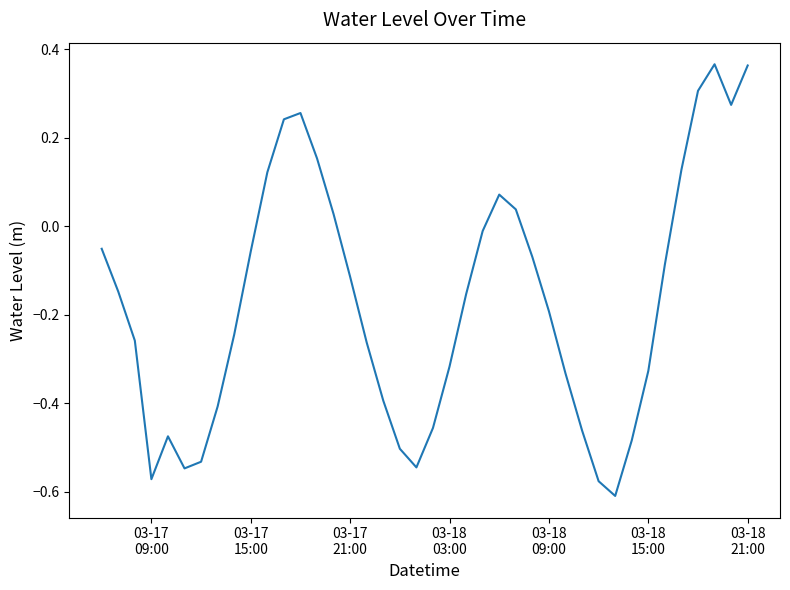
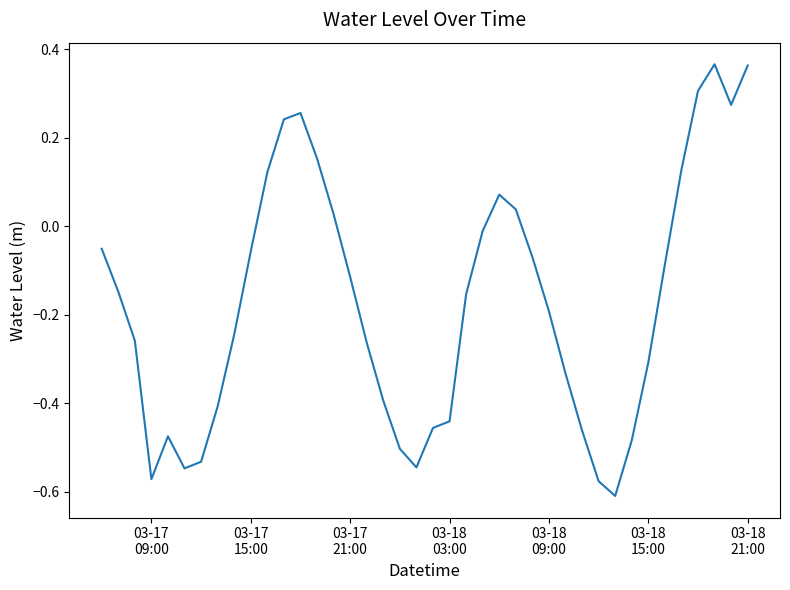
  {
    "03-17 09:00": -0.57,
    "03-17 15:00": -0.06,
    "03-17 21:00": -0.11,
-   "03-18 03:00": -0.32,
+   "03-18 03:00": -0.44,
    "03-18 09:00": -0.19,
-   "03-18 15:00": -0.33,
+   "03-18 15:00": -0.31,
    "03-18 21:00": 0.36
  }
